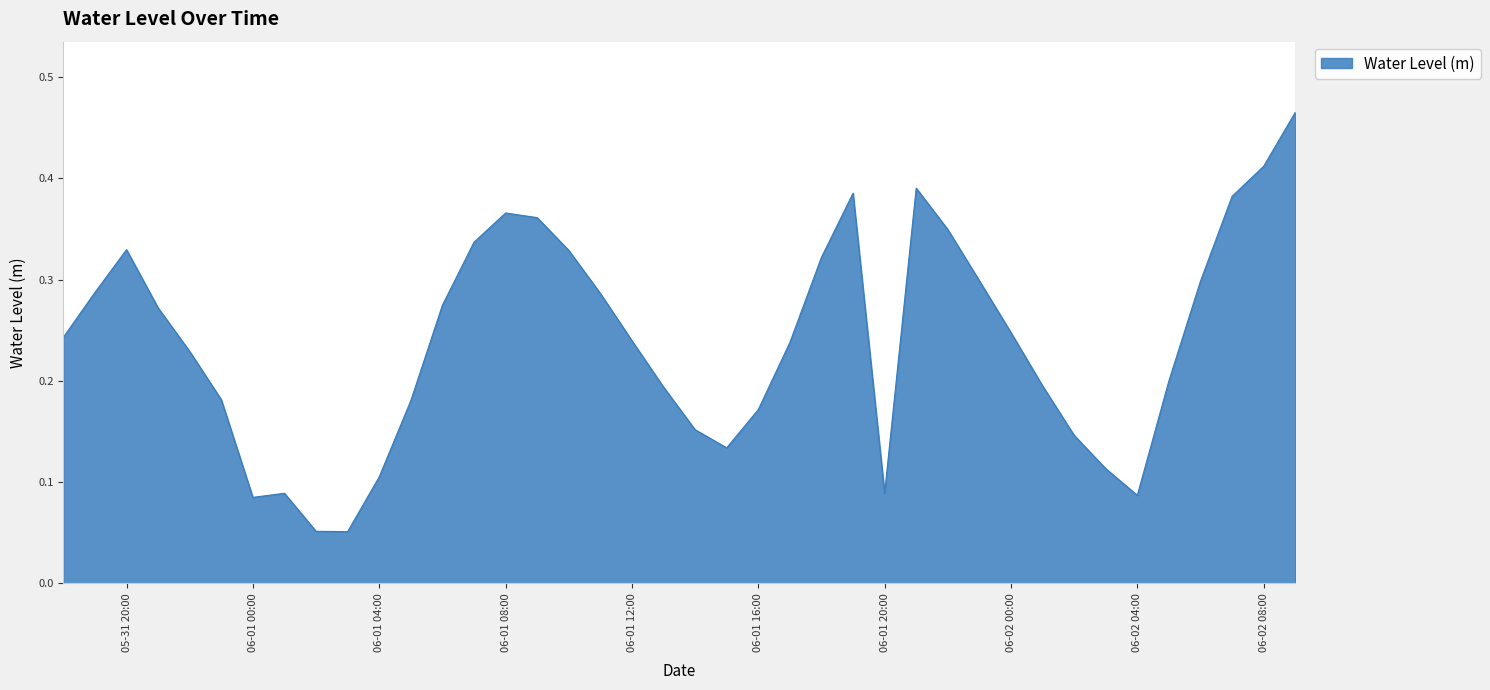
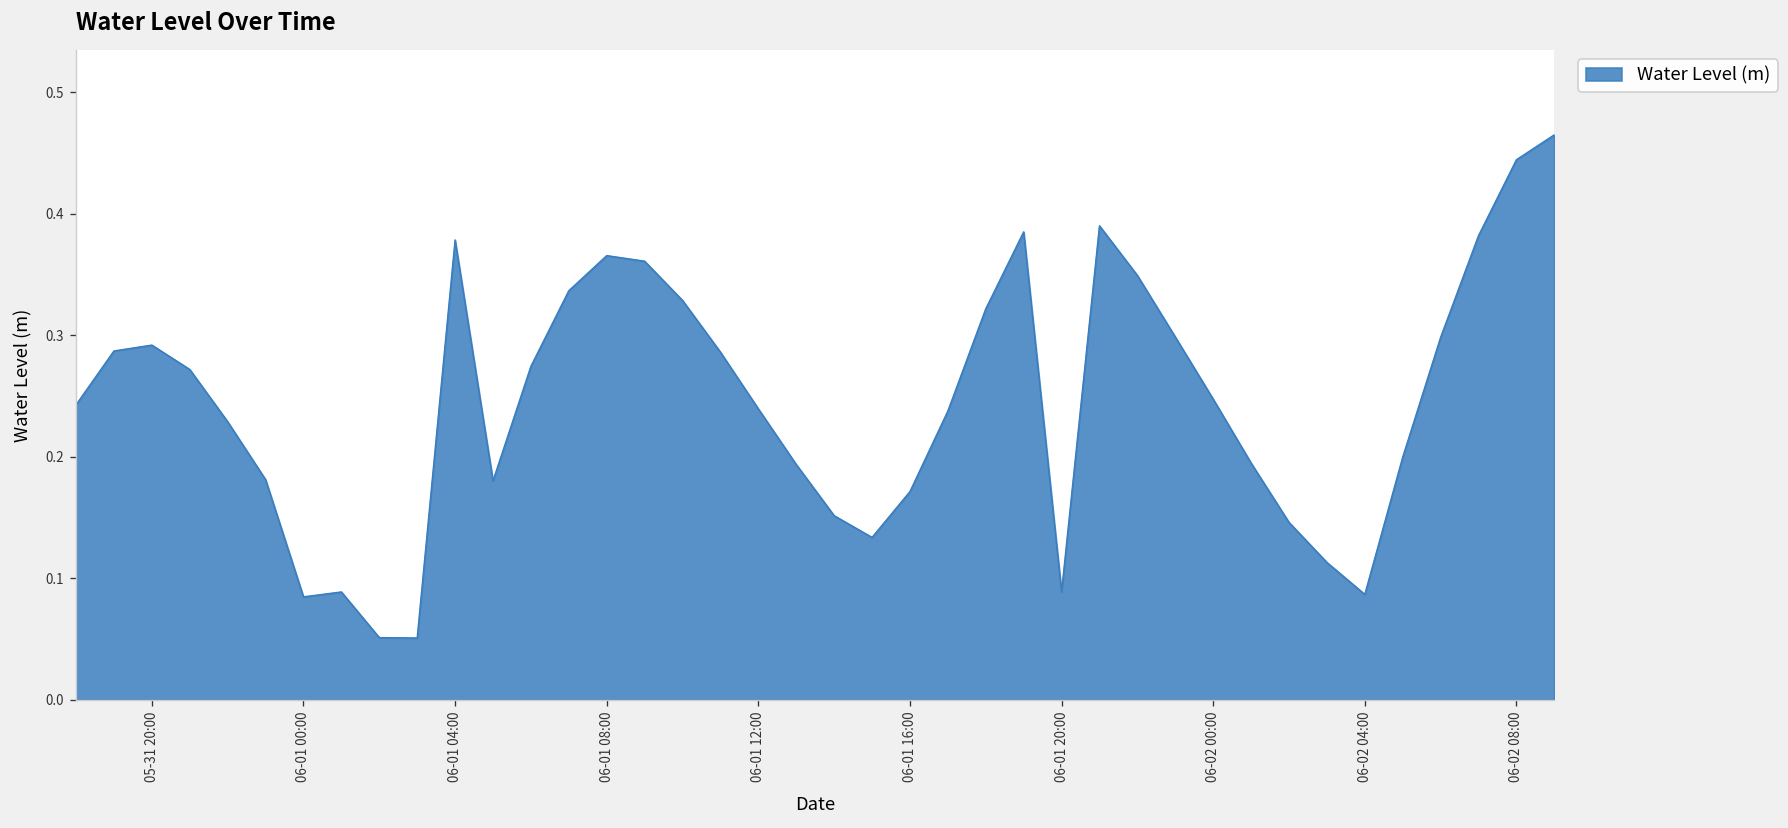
  {
-   "05-31 20:00": 0.329,
+   "05-31 20:00": 0.292,
    "06-01 00:00": 0.085,
-   "06-01 04:00": 0.105,
+   "06-01 04:00": 0.379,
    "06-01 08:00": 0.366,
    "06-01 12:00": 0.240,
    "06-01 16:00": 0.172,
    "06-01 20:00": 0.089,
    "06-02 00:00": 0.248,
    "06-02 04:00": 0.087,
-   "06-02 08:00": 0.412
+   "06-02 08:00": 0.445
  }
